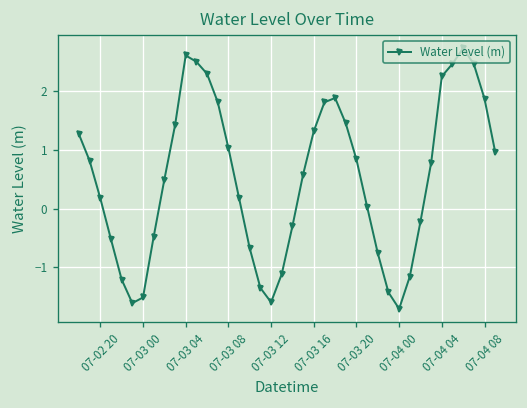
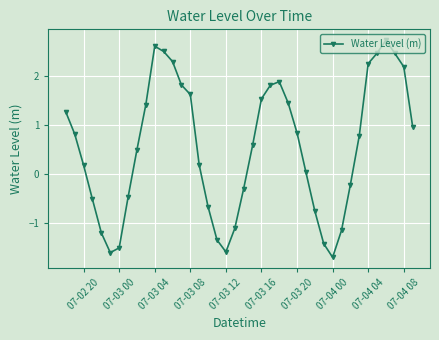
  {
    "07-02 20": 0.2,
    "07-03 00": -1.5,
    "07-03 04": 2.6,
-   "07-03 08": 1.0,
+   "07-03 08": 1.6,
    "07-03 12": -1.6,
-   "07-03 16": 1.3,
+   "07-03 16": 1.5,
    "07-03 20": 0.8,
    "07-04 00": -1.7,
    "07-04 04": 2.3,
-   "07-04 08": 1.9
+   "07-04 08": 2.2
  }
